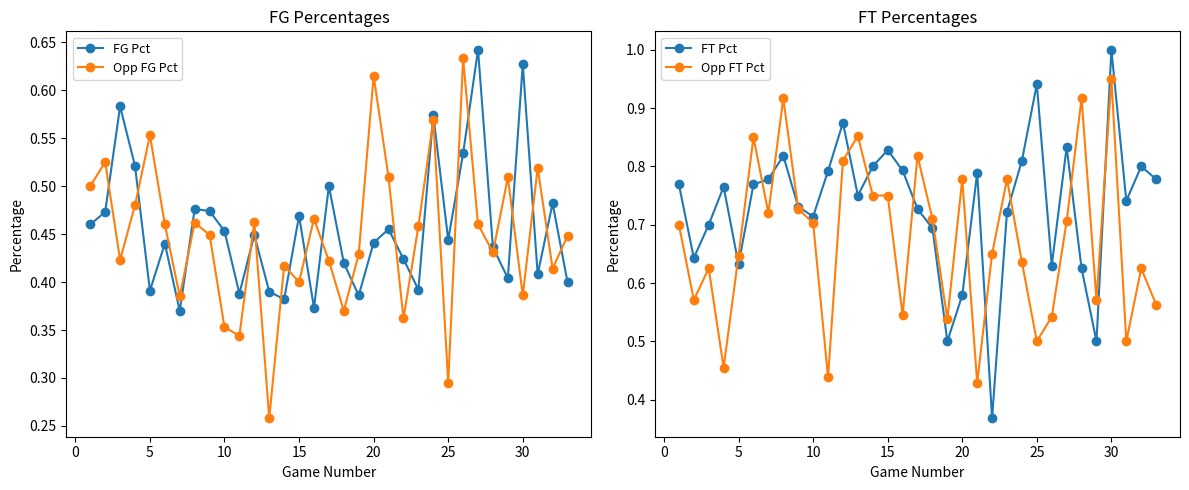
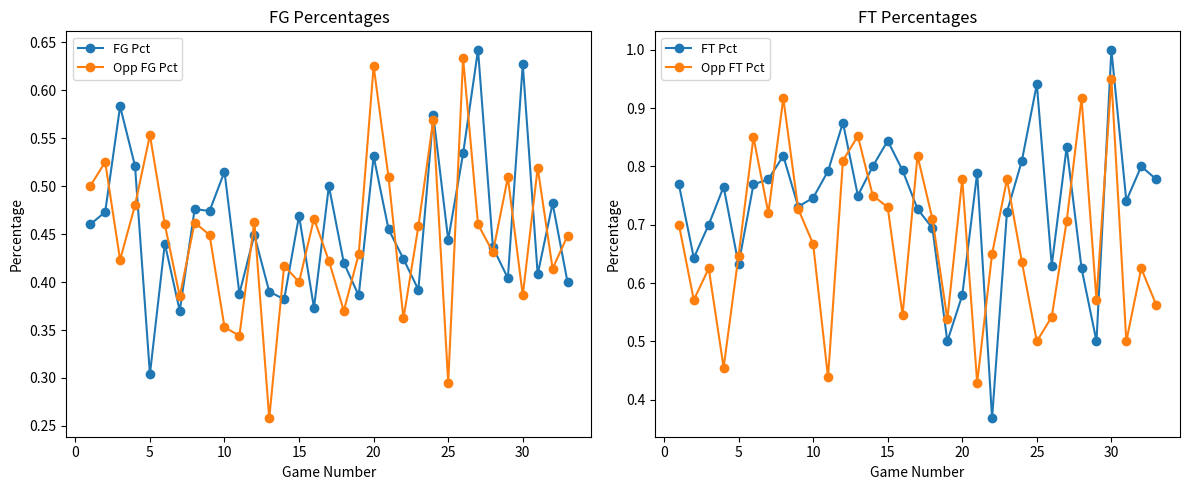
  {
    "FG Percentages": {
      "FG Pct": {
-       "5": 0.39,
-       "10": 0.45,
+       "5": 0.30,
+       "10": 0.52,
        "15": 0.47,
-       "20": 0.44,
+       "20": 0.53,
        "25": 0.44,
        "30": 0.63
      },
      "Opp FG Pct": {
        "5": 0.55,
        "10": 0.35,
        "15": 0.40,
-       "20": 0.62,
+       "20": 0.63,
        "25": 0.30,
        "30": 0.39
      }
    },
    "FT Percentages": {
      "FT Pct": {
        "5": 0.63,
-       "10": 0.71,
-       "15": 0.83,
+       "10": 0.75,
+       "15": 0.84,
        "20": 0.58,
        "25": 0.94,
        "30": 1.00
      },
      "Opp FT Pct": {
        "5": 0.65,
-       "10": 0.70,
-       "15": 0.75,
+       "10": 0.67,
+       "15": 0.73,
        "20": 0.78,
        "25": 0.50,
        "30": 0.95
      }
    }
  }
